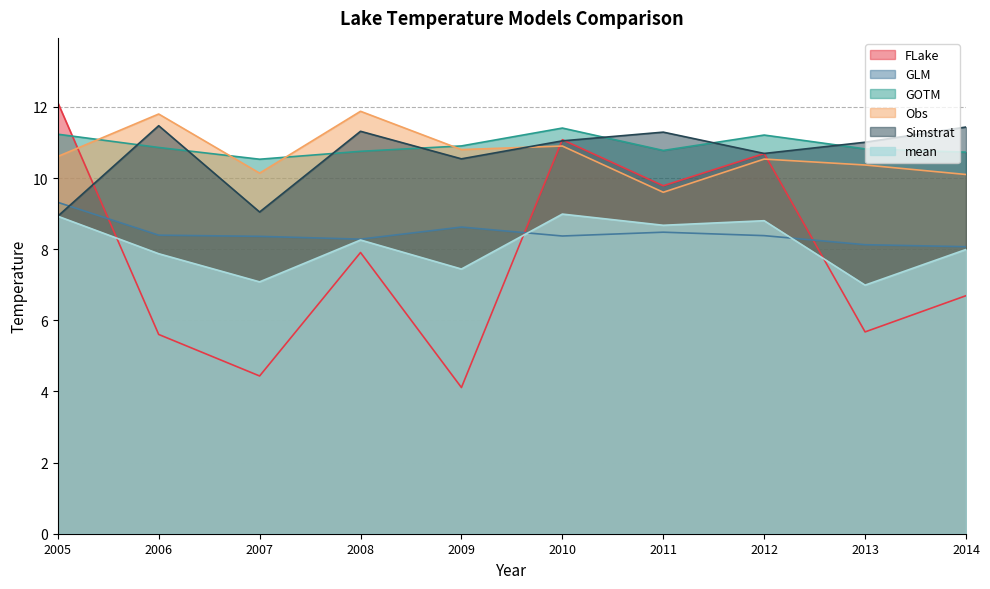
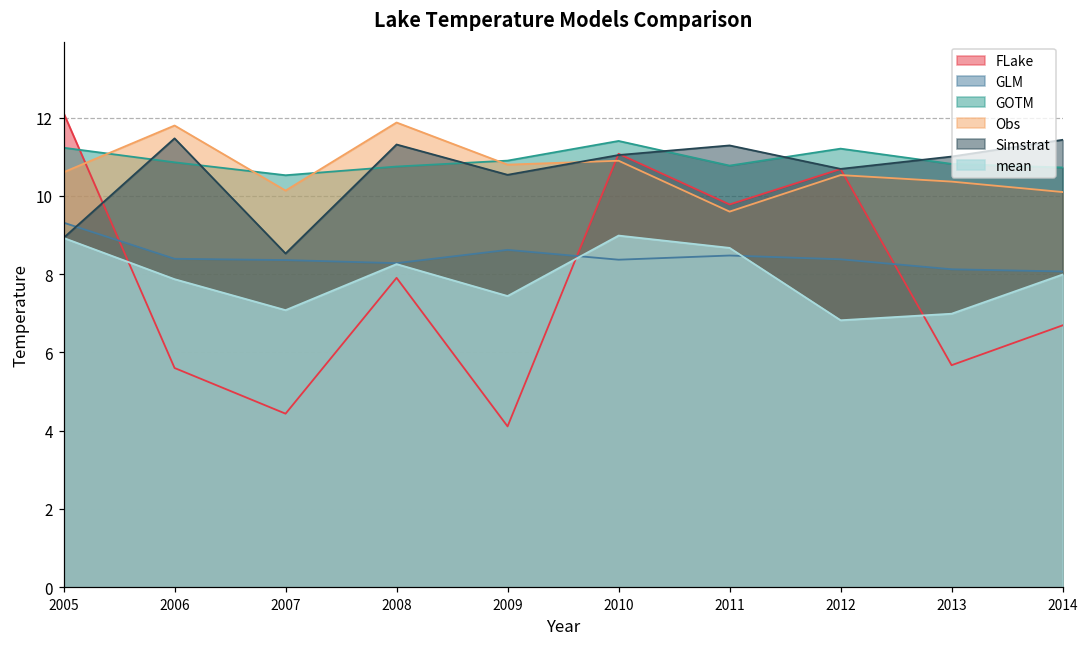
  {
    "FLake": {
      "2005": 12.1,
      "2006": 5.6,
      "2007": 4.4,
      "2008": 7.9,
      "2009": 4.1,
      "2011": 9.8,
      "2013": 5.7,
      "2014": 6.7
    },
    "Obs": {
      "2005": 10.6,
      "2006": 11.8,
      "2007": 10.1,
      "2008": 11.9,
      "2009": 10.8,
      "2010": 10.9,
      "2011": 9.6,
      "2012": 10.5,
      "2013": 10.4,
      "2014": 10.1
    },
    "Simstrat": {
      "2006": 11.5,
-     "2007": 9.0,
+     "2007": 8.5,
      "2008": 11.3,
      "2009": 10.5,
      "2011": 11.3,
      "2014": 11.4
    },
    "mean": {
      "2006": 7.9,
      "2007": 7.1,
      "2009": 7.4,
      "2010": 9.0,
      "2011": 8.7,
-     "2012": 8.8,
+     "2012": 6.8,
      "2013": 7.0,
      "2014": 8.0
    }
  }
